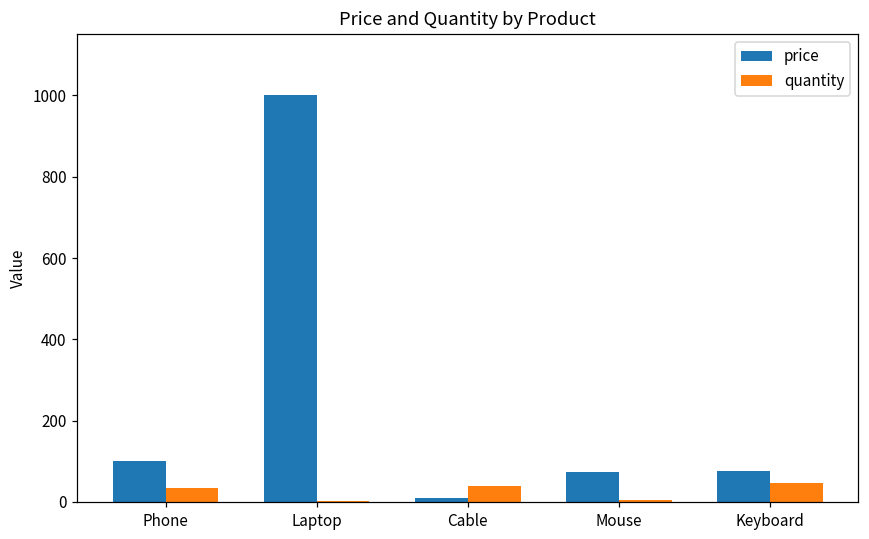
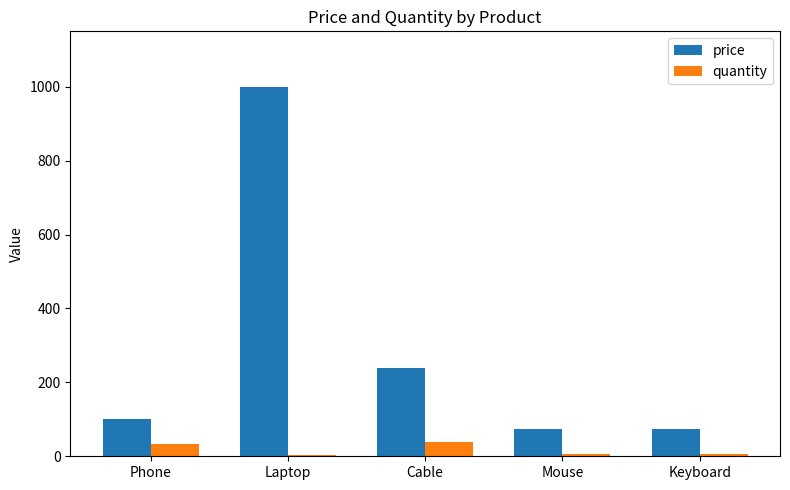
  {
    "price": {
      "Phone": 100,
      "Laptop": 1000,
-     "Cable": 10,
+     "Cable": 240,
      "Mouse": 70,
      "Keyboard": 70
    },
    "quantity": {
      "Phone": 30,
      "Cable": 40,
-     "Keyboard": 50
+     "Keyboard": 10
    }
  }
